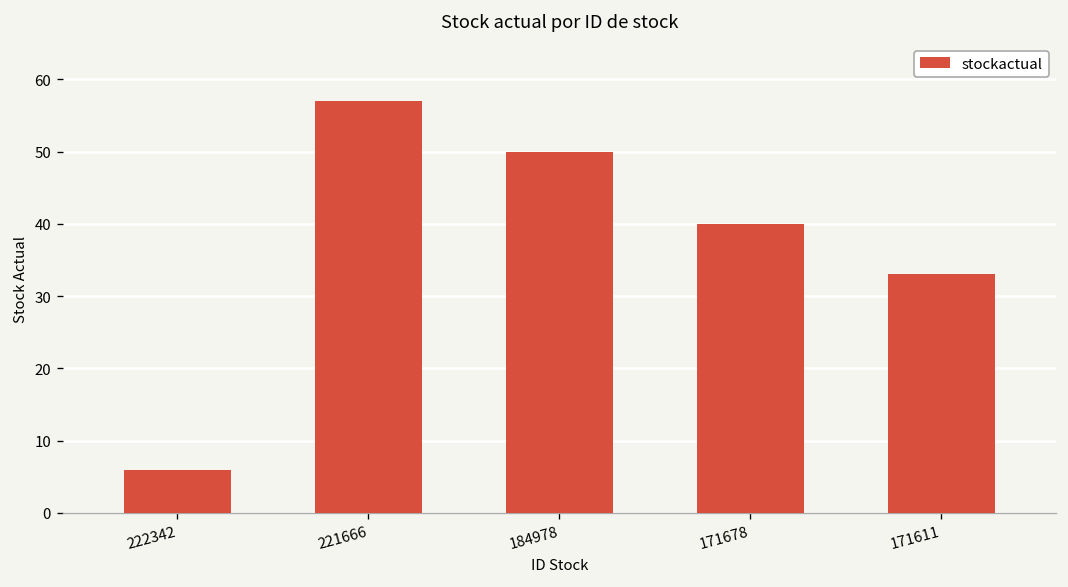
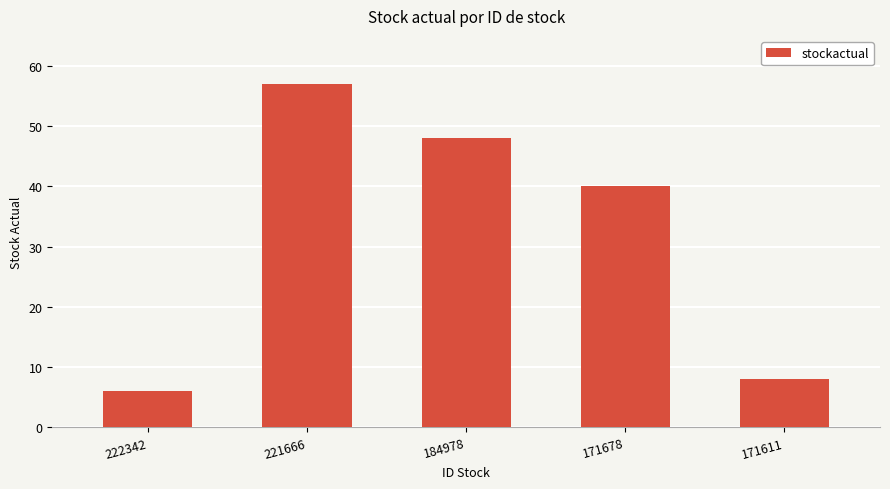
  {
    "222342": 6,
    "221666": 57,
-   "184978": 50,
+   "184978": 48,
    "171678": 40,
-   "171611": 33
+   "171611": 8
  }
